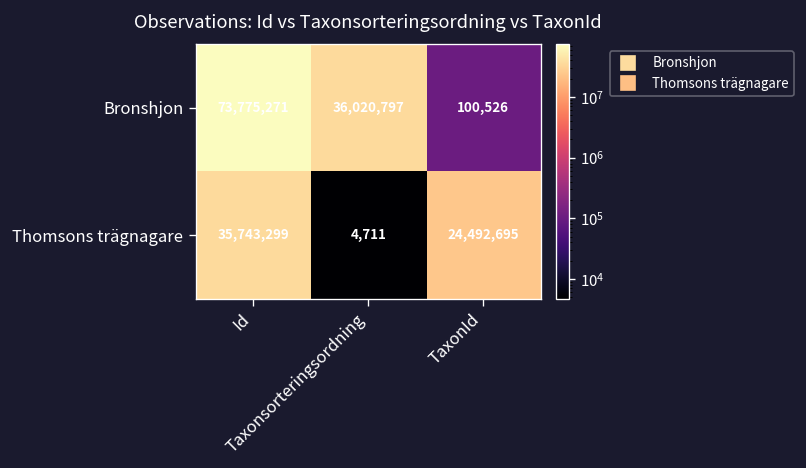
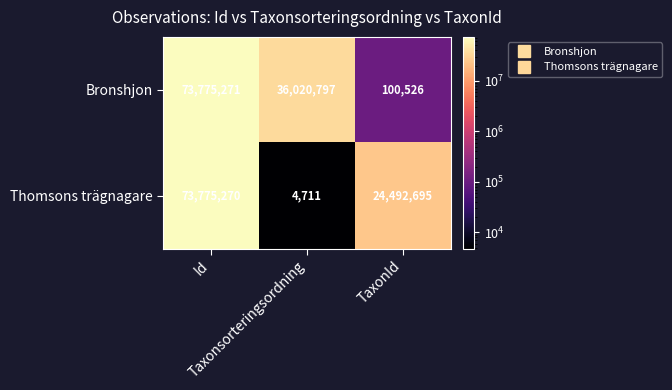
  {
    "Bronshjon": {
      "Id": "73,775,271",
      "Taxonsorteringsordning": "36,020,797",
      "TaxonId": "100,526"
    },
    "Thomsons trägnagare": {
-     "Id": "35,743,299",
+     "Id": "73,775,270",
      "Taxonsorteringsordning": "4,711",
      "TaxonId": "24,492,695"
    }
  }
